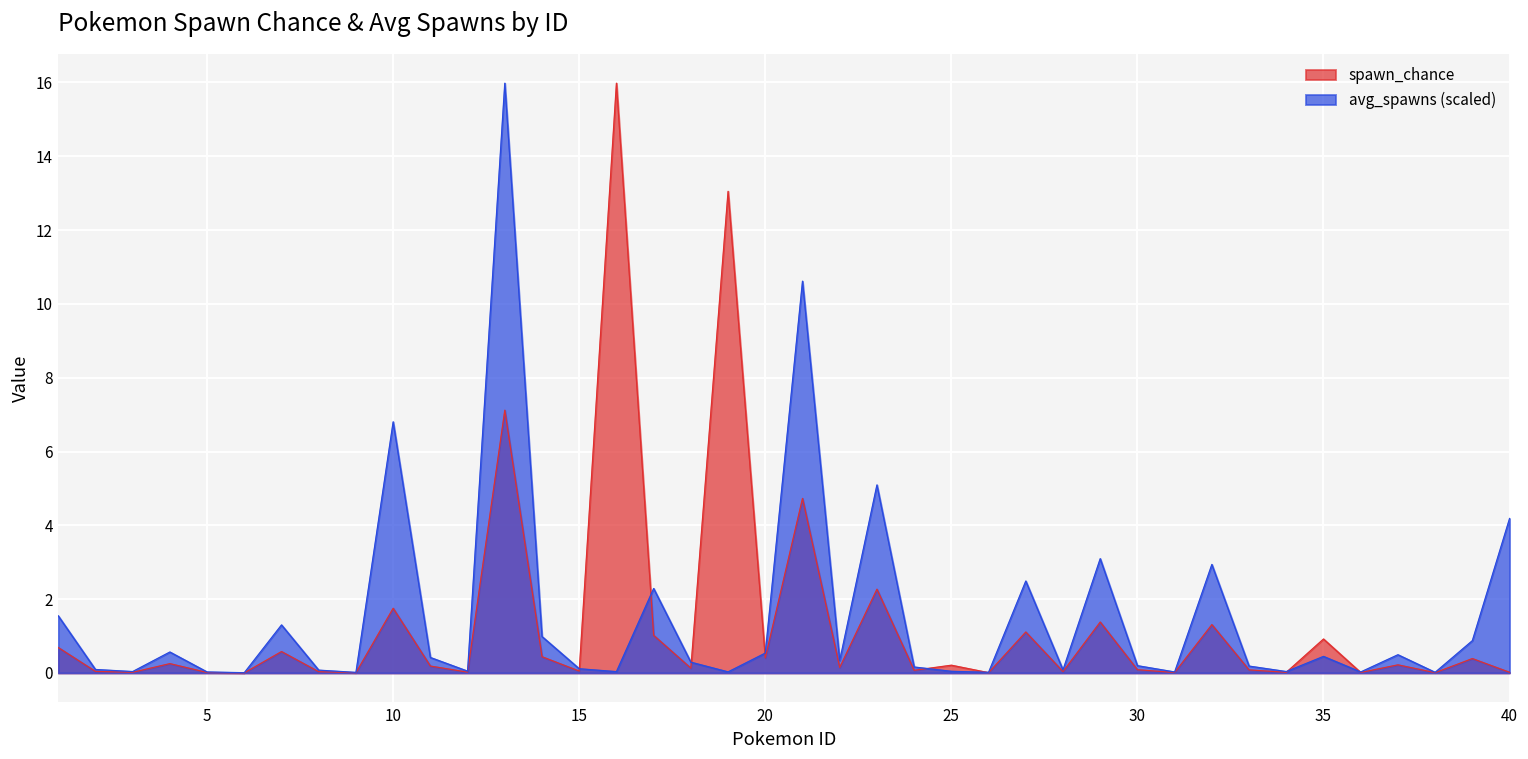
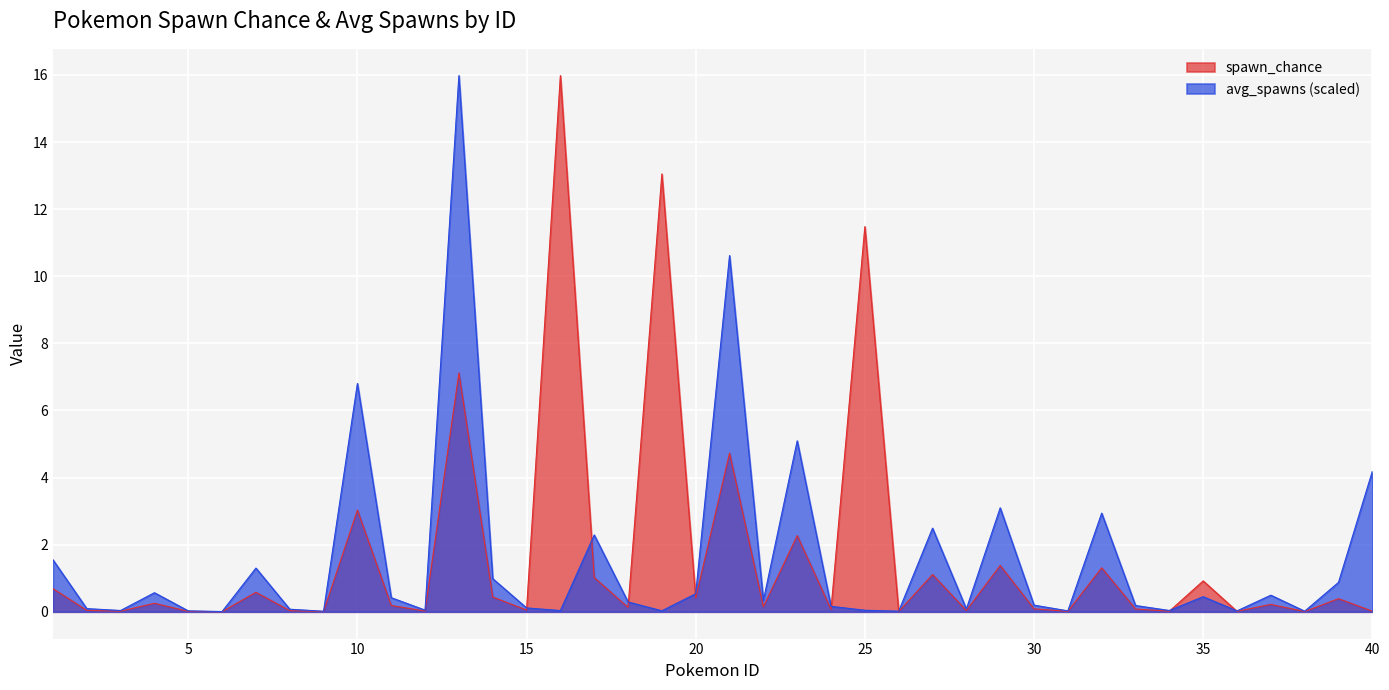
  {
    "spawn_chance": {
-     "10": 1.8,
+     "10": 3.0,
      "20": 0.4,
-     "25": 0.2,
+     "25": 11.5,
      "30": 0.1,
      "35": 0.9,
      "40": 0.0
    },
    "avg_spawns (scaled)": {
      "10": 6.8,
      "20": 0.5,
      "25": 0.0,
      "30": 0.2,
      "35": 0.4,
      "40": 4.2
    }
  }
